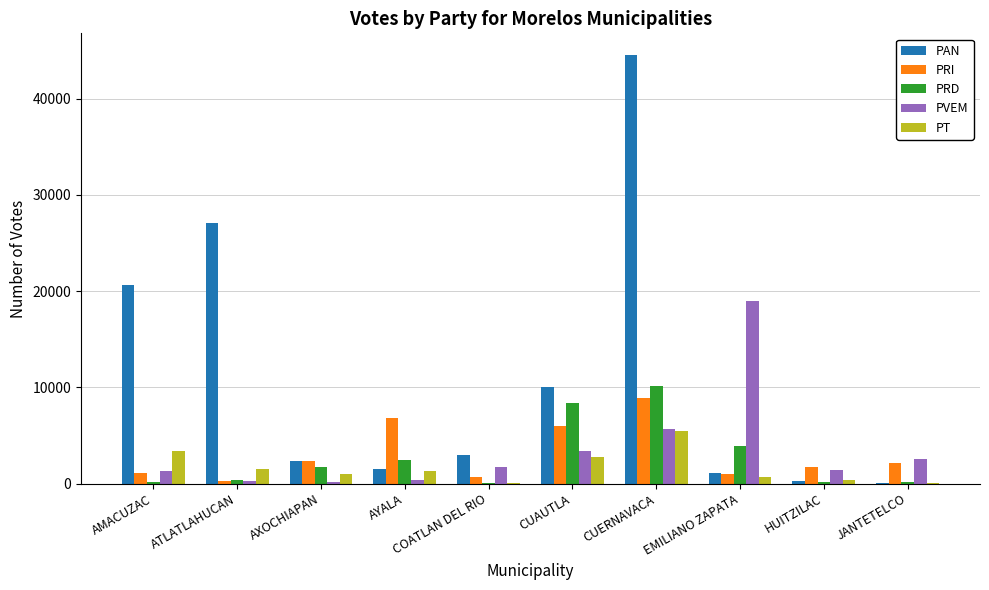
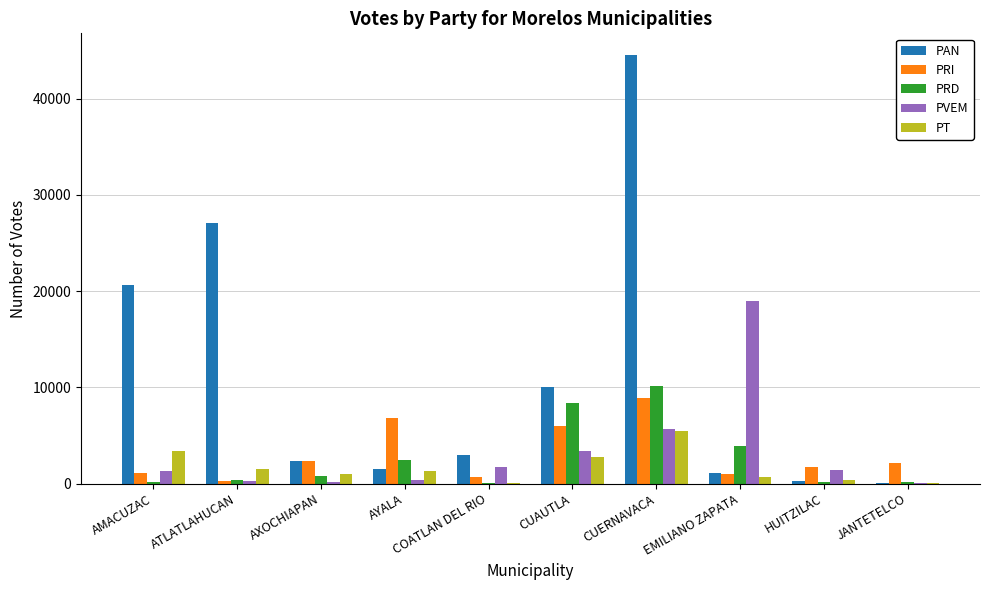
  {
    "PAN": {
      "AMACUZAC": 21000,
      "ATLATLAHUCAN": 27000,
      "AXOCHIAPAN": 2000,
      "AYALA": 2000,
      "COATLAN DEL RIO": 3000,
      "CUAUTLA": 10000,
      "CUERNAVACA": 45000,
      "EMILIANO ZAPATA": 1000
    },
    "PRI": {
      "AMACUZAC": 1000,
      "ATLATLAHUCAN": 0,
      "AXOCHIAPAN": 2000,
      "AYALA": 7000,
      "COATLAN DEL RIO": 1000,
      "CUAUTLA": 6000,
      "CUERNAVACA": 9000,
      "EMILIANO ZAPATA": 1000,
      "HUITZILAC": 2000,
      "JANTETELCO": 2000
    },
    "PRD": {
      "ATLATLAHUCAN": 0,
-     "AXOCHIAPAN": 2000,
+     "AXOCHIAPAN": 1000,
      "AYALA": 2000,
      "CUAUTLA": 8000,
      "CUERNAVACA": 10000,
      "EMILIANO ZAPATA": 4000
    },
    "PVEM": {
      "AMACUZAC": 1000,
      "ATLATLAHUCAN": 0,
      "AYALA": 0,
      "COATLAN DEL RIO": 2000,
      "CUAUTLA": 3000,
      "CUERNAVACA": 6000,
      "EMILIANO ZAPATA": 19000,
      "HUITZILAC": 1000,
-     "JANTETELCO": 3000
+     "JANTETELCO": 0
    },
    "PT": {
      "AMACUZAC": 3000,
      "ATLATLAHUCAN": 1000,
      "AXOCHIAPAN": 1000,
      "AYALA": 1000,
      "CUAUTLA": 3000,
      "CUERNAVACA": 5000,
      "EMILIANO ZAPATA": 1000,
      "HUITZILAC": 0
    }
  }
